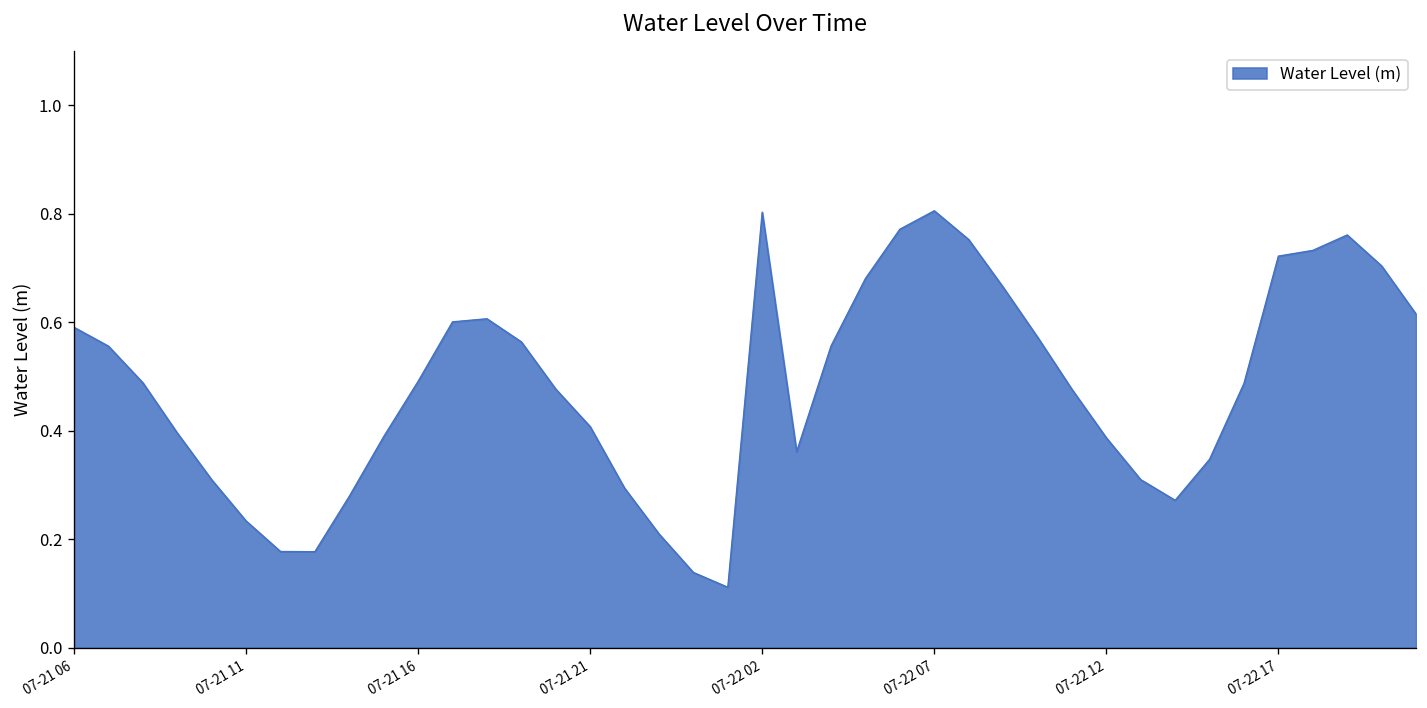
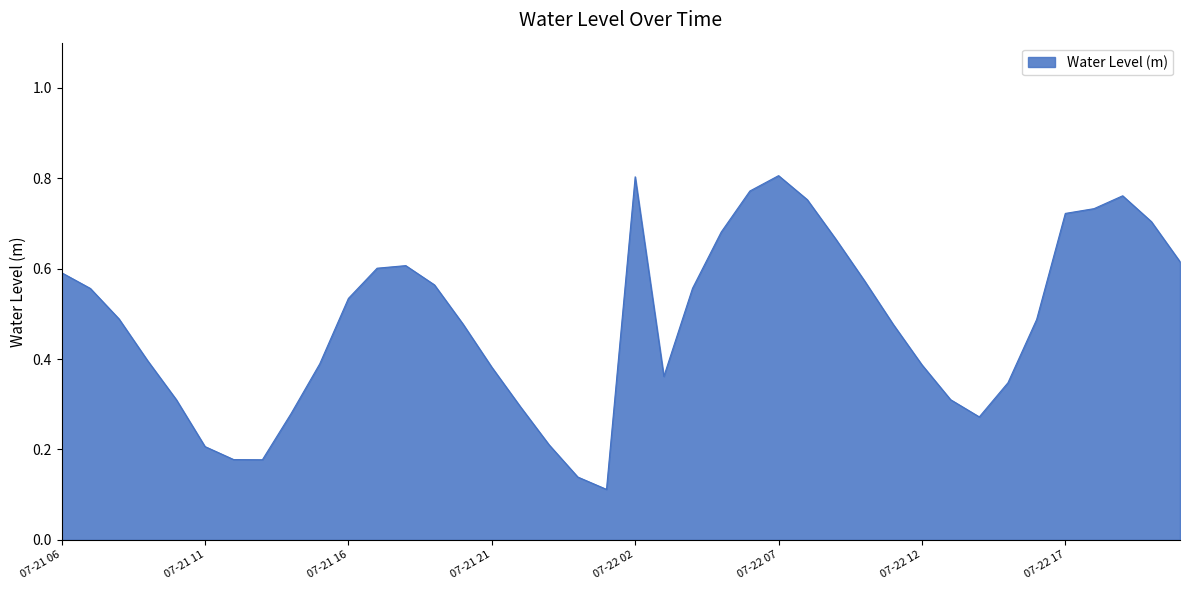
  {
    "07-21 06": 0.59,
-   "07-21 11": 0.23,
-   "07-21 16": 0.49,
-   "07-21 21": 0.41,
+   "07-21 11": 0.21,
+   "07-21 16": 0.53,
+   "07-21 21": 0.38,
    "07-22 02": 0.80,
    "07-22 07": 0.81,
    "07-22 12": 0.39,
    "07-22 17": 0.72
  }
